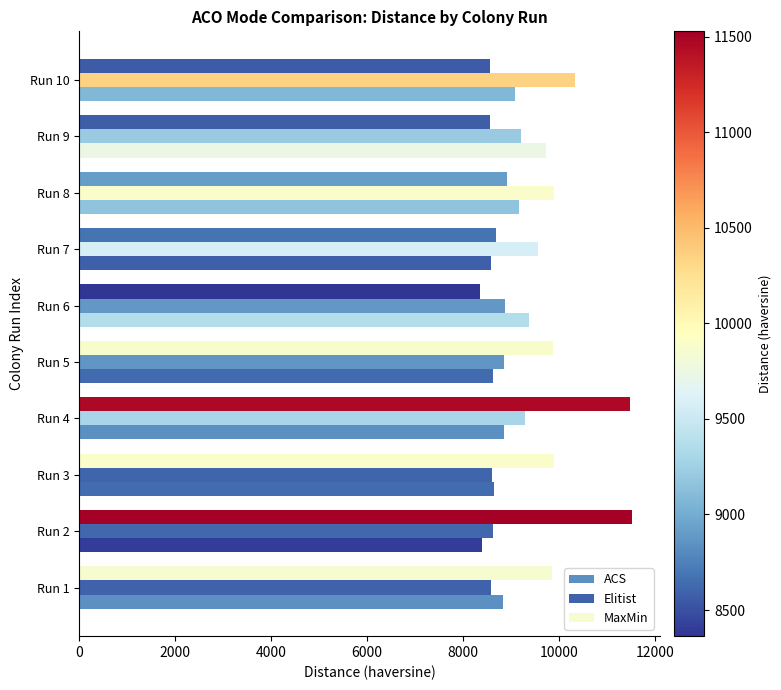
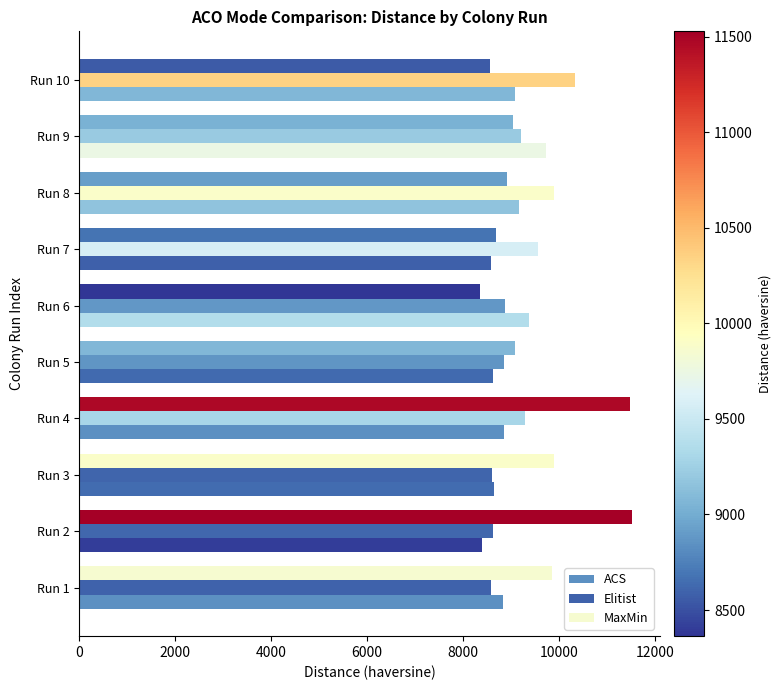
  {
    "MaxMin": {
      "Run 10": 8600,
-     "Run 9": 8600,
+     "Run 9": 9000,
      "Run 8": 8900,
      "Run 7": 8700,
      "Run 6": 8400,
-     "Run 5": 9900,
+     "Run 5": 9100,
      "Run 4": 11500,
      "Run 3": 9900,
      "Run 2": 11500,
      "Run 1": 9900
    }
  }
